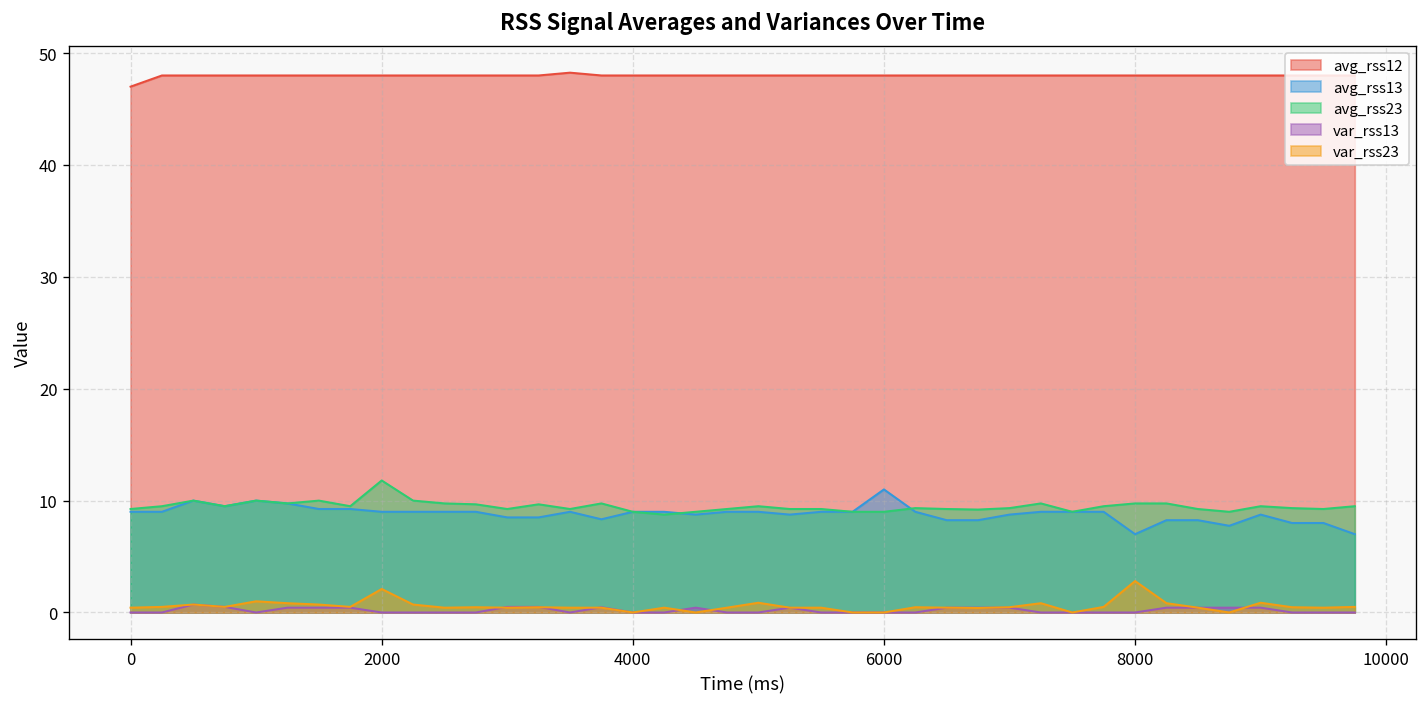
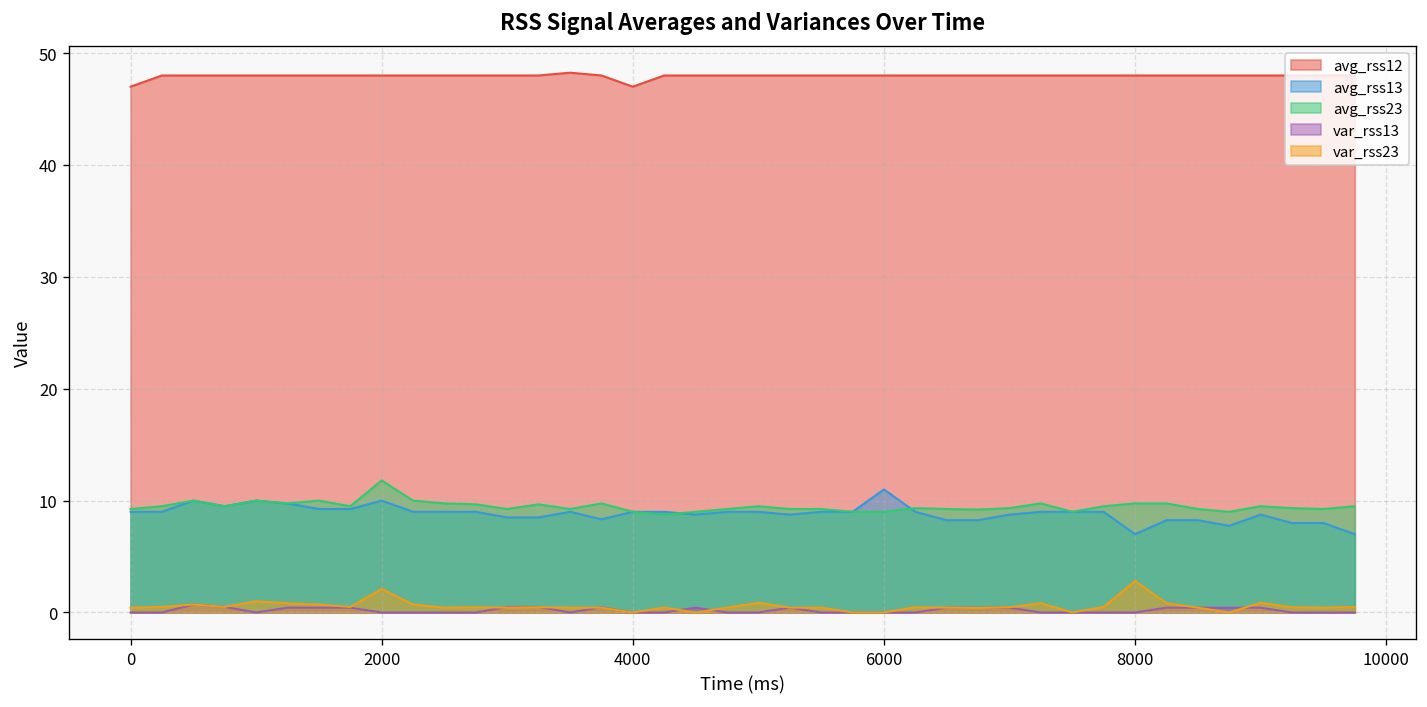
  {
    "avg_rss12": {
      "0": 47,
      "2000": 48,
-     "4000": 48,
+     "4000": 47,
      "6000": 48,
      "8000": 48
    },
    "avg_rss13": {
-     "2000": 9,
+     "2000": 10,
      "6000": 11,
      "8000": 7
    },
    "avg_rss23": {
      "2000": 12,
      "6000": 9,
      "8000": 10
    },
    "var_rss13": {
      "0": 0,
      "2000": 0,
      "8000": 0
    },
    "var_rss23": {
      "0": 0,
      "2000": 2,
      "8000": 3
    }
  }
